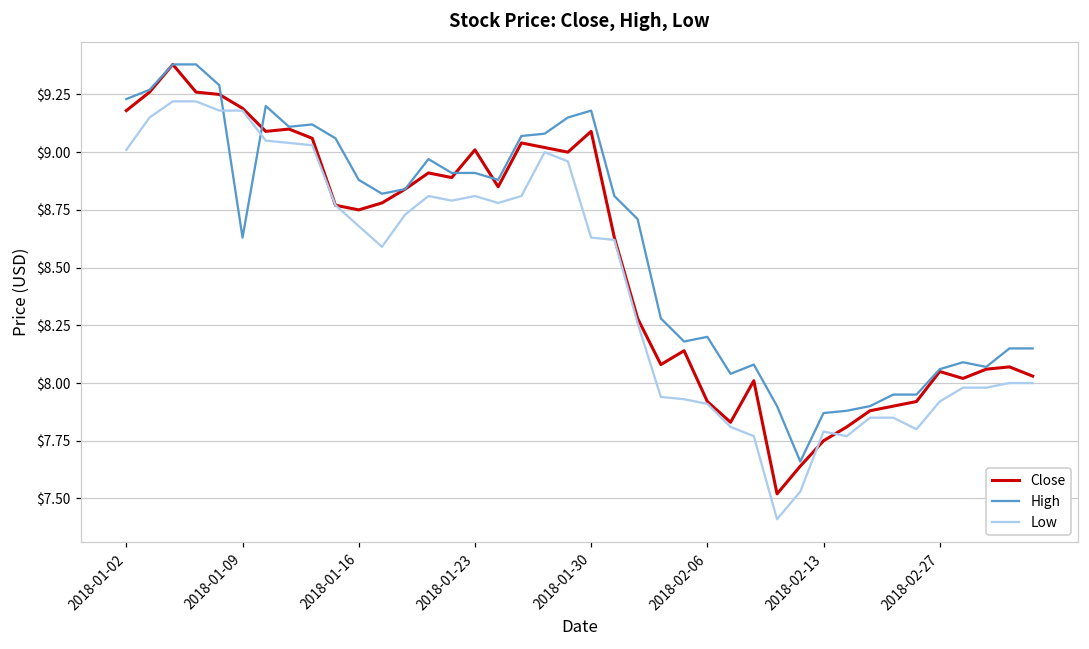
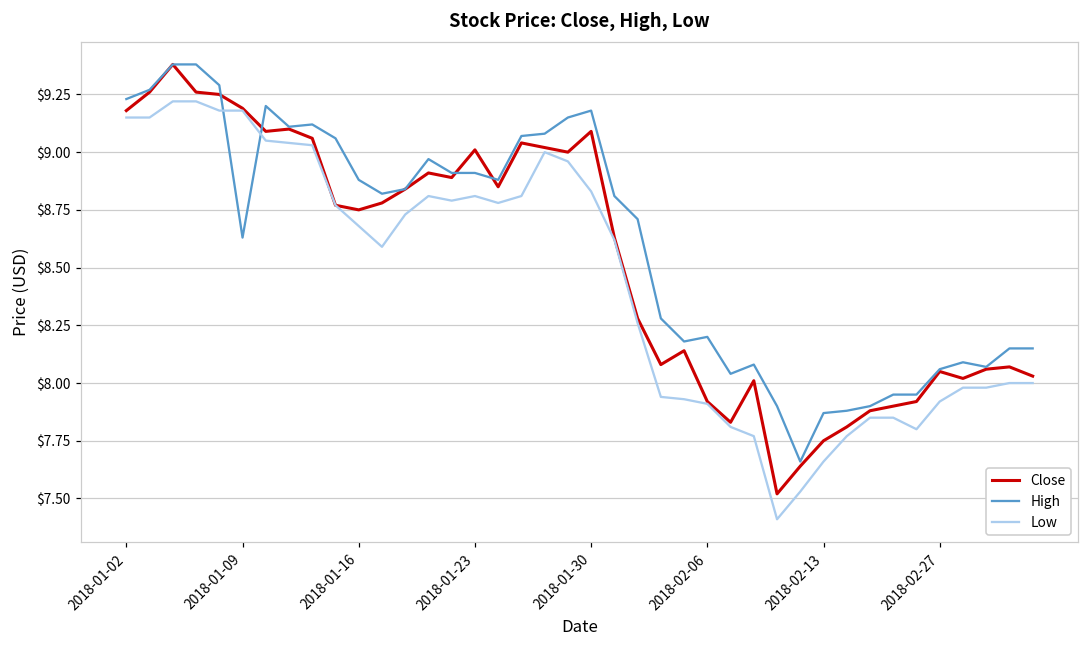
  {
    "Close": {
      "2018-01-02": "$9.18",
      "2018-01-16": "$8.75",
      "2018-01-23": "$9.01",
      "2018-01-30": "$9.09",
      "2018-02-13": "$7.75"
    },
    "High": {
      "2018-01-02": "$9.23",
      "2018-01-09": "$8.63",
      "2018-01-16": "$8.88",
      "2018-01-23": "$8.91",
      "2018-01-30": "$9.18",
      "2018-02-06": "$8.20",
      "2018-02-13": "$7.87"
    },
    "Low": {
-     "2018-01-02": "$9.01",
+     "2018-01-02": "$9.15",
      "2018-01-16": "$8.68",
      "2018-01-23": "$8.81",
-     "2018-01-30": "$8.63",
-     "2018-02-13": "$7.79",
+     "2018-01-30": "$8.83",
+     "2018-02-13": "$7.66",
      "2018-02-27": "$7.92"
    }
  }
